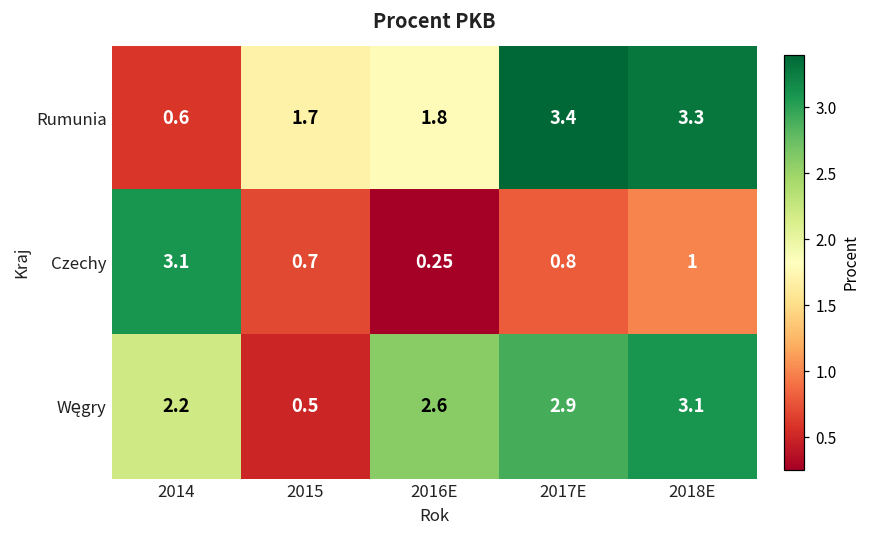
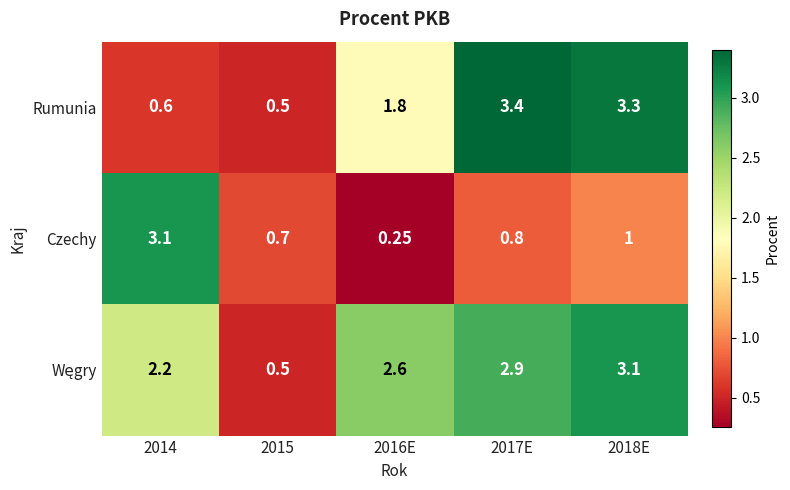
  {
    "Rumunia": {
      "2014": 0.6,
-     "2015": 1.7,
+     "2015": 0.5,
      "2016E": 1.8,
      "2017E": 3.4,
      "2018E": 3.3
    },
    "Czechy": {
      "2014": 3.1,
      "2015": 0.7,
      "2016E": 0.25,
      "2017E": 0.8,
      "2018E": 1
    },
    "Węgry": {
      "2014": 2.2,
      "2015": 0.5,
      "2016E": 2.6,
      "2017E": 2.9,
      "2018E": 3.1
    }
  }
